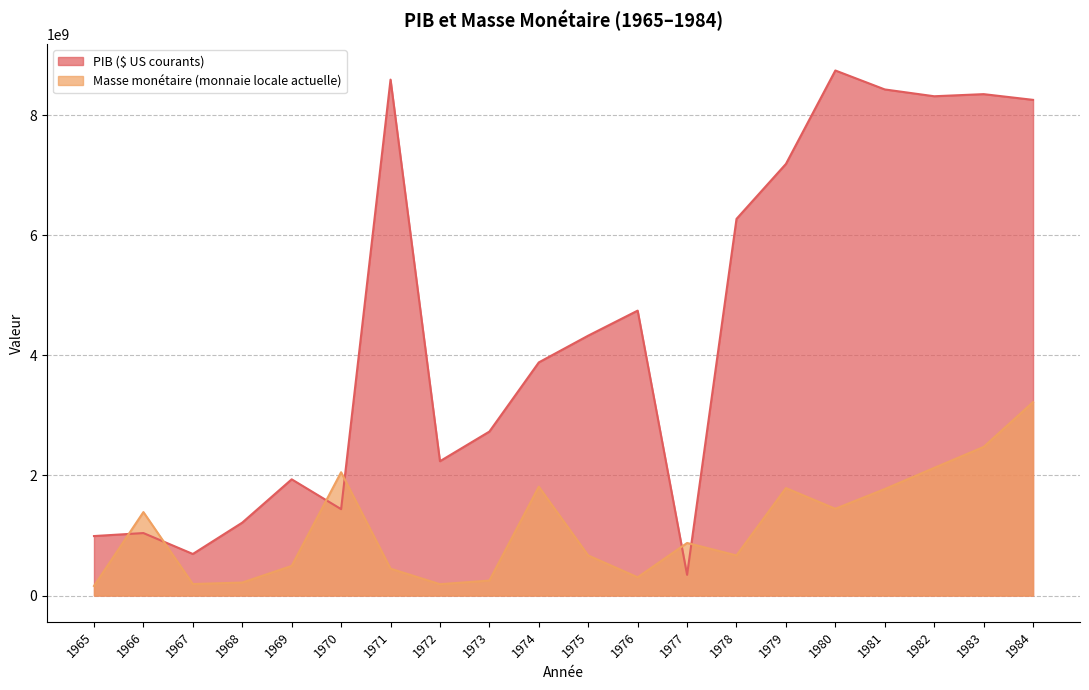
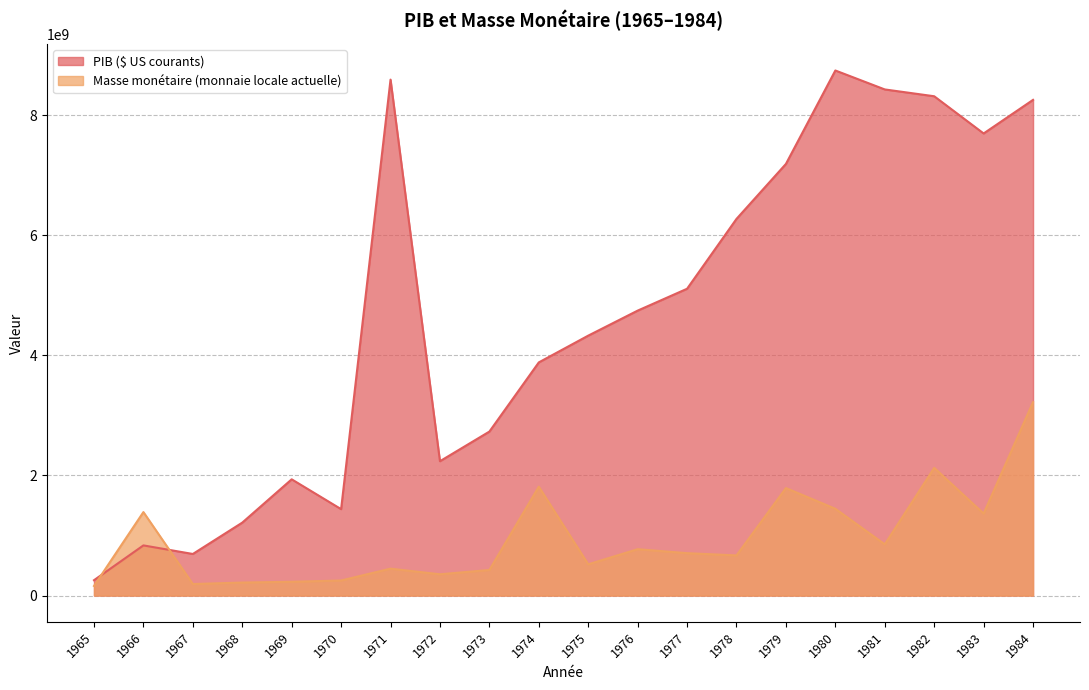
  {
    "PIB ($ US courants)": {
-     "1965": 1000000000,
-     "1966": 1000000000,
+     "1965": 300000000,
+     "1966": 800000000,
      "1967": 700000000,
      "1968": 1200000000,
      "1969": 1900000000,
      "1970": 1400000000,
      "1971": 8600000000,
      "1972": 2200000000,
      "1973": 2700000000,
      "1974": 3900000000,
      "1975": 4300000000,
      "1976": 4700000000,
-     "1977": 300000000,
+     "1977": 5100000000,
      "1978": 6300000000,
      "1979": 7200000000,
      "1980": 8700000000,
      "1981": 8400000000,
      "1982": 8300000000,
-     "1983": 8400000000,
+     "1983": 7700000000,
      "1984": 8300000000
    },
    "Masse monétaire (monnaie locale actuelle)": {
      "1965": 200000000,
      "1966": 1400000000,
      "1967": 200000000,
      "1968": 200000000,
-     "1969": 500000000,
-     "1970": 2100000000,
+     "1969": 200000000,
+     "1970": 300000000,
      "1971": 400000000,
-     "1972": 200000000,
-     "1973": 200000000,
+     "1972": 400000000,
+     "1973": 400000000,
      "1974": 1800000000,
-     "1975": 700000000,
-     "1976": 300000000,
-     "1977": 900000000,
+     "1975": 500000000,
+     "1976": 800000000,
+     "1977": 700000000,
      "1978": 700000000,
      "1979": 1800000000,
      "1980": 1400000000,
-     "1981": 1800000000,
+     "1981": 900000000,
      "1982": 2100000000,
-     "1983": 2500000000,
+     "1983": 1400000000,
      "1984": 3200000000
    }
  }
